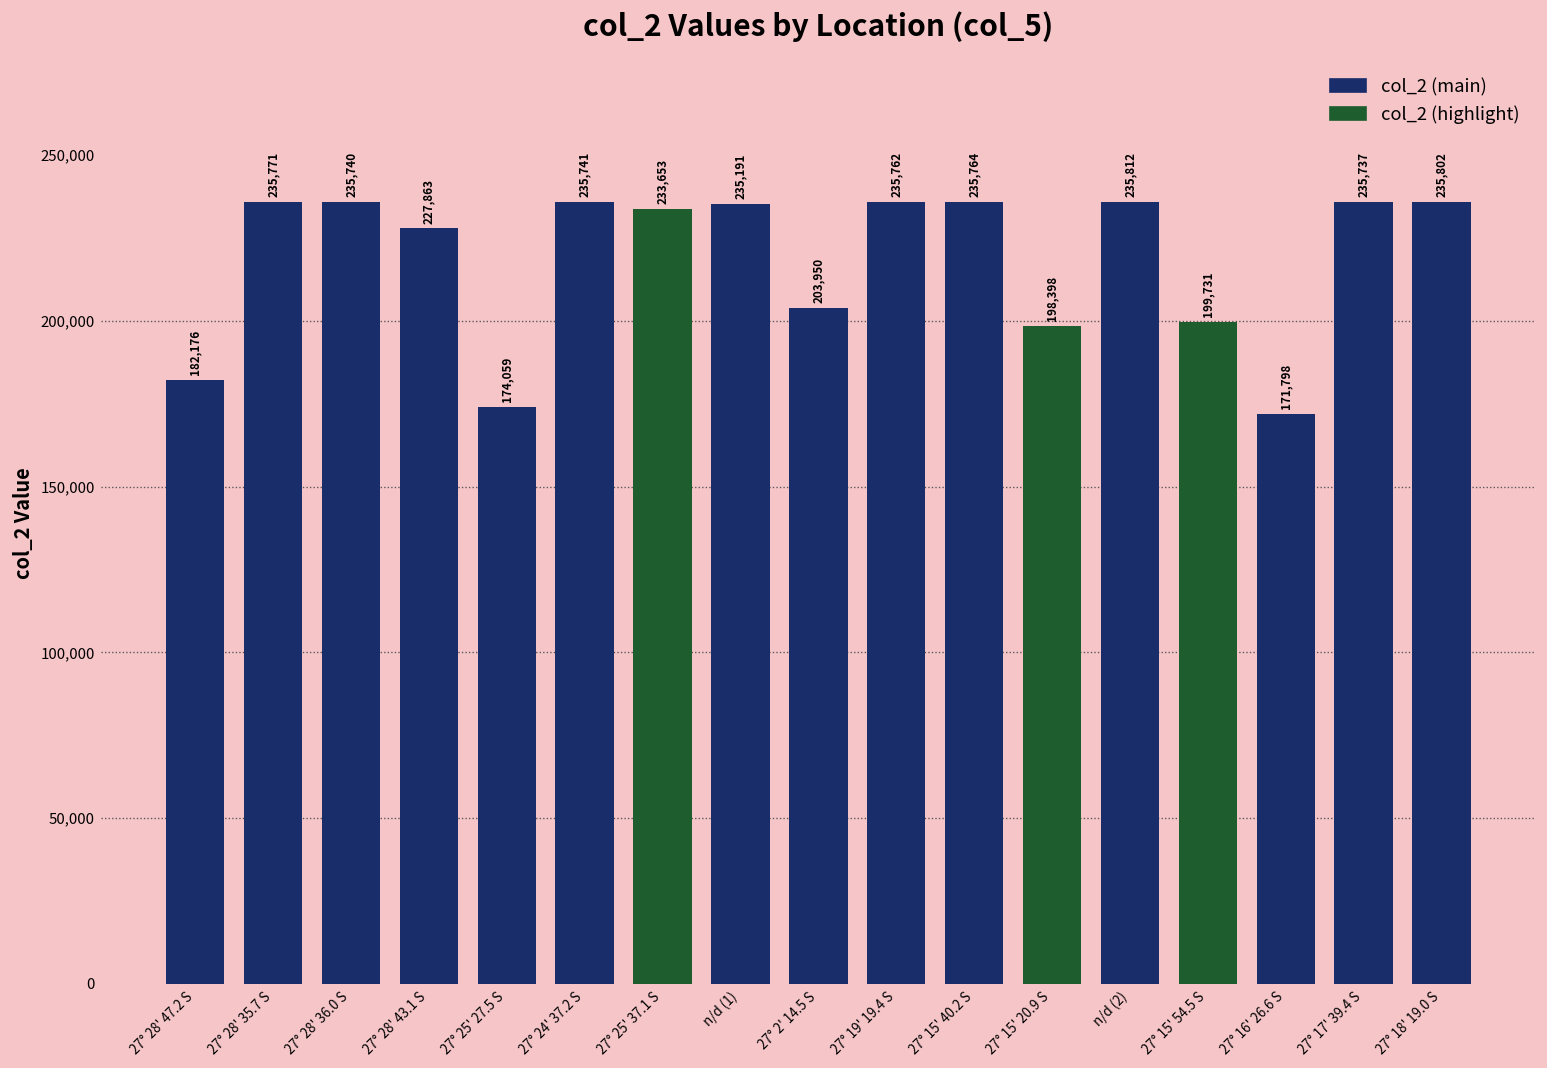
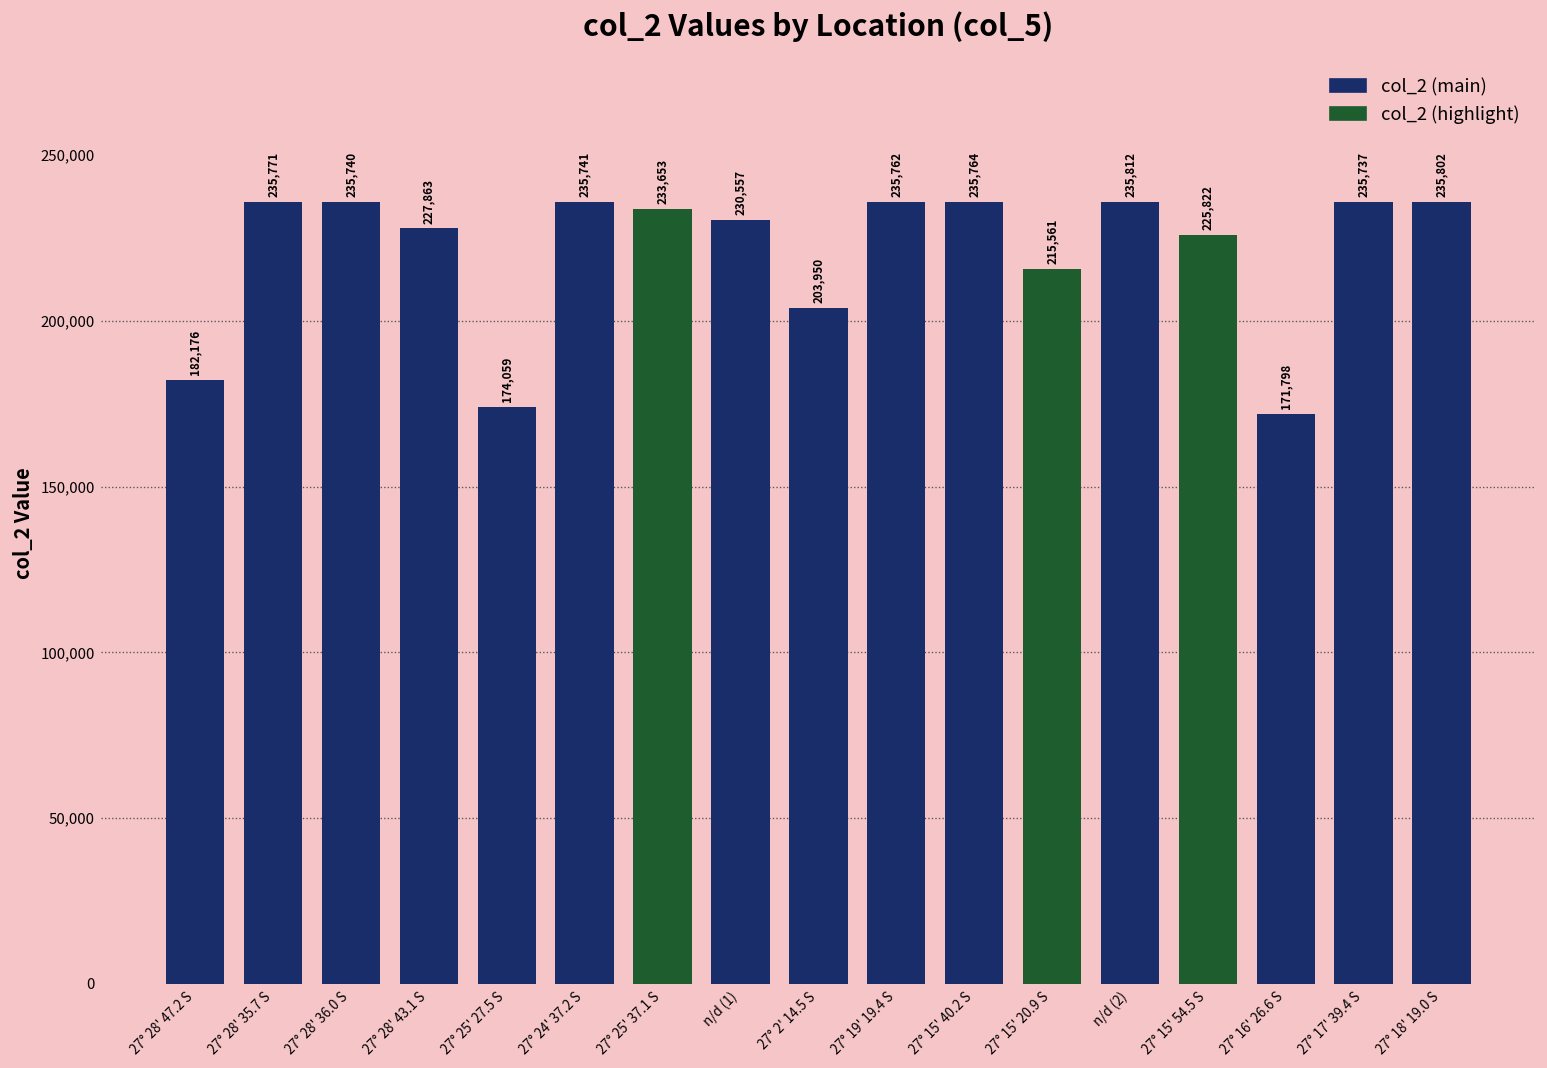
  {
    "col_2 (main)": {
      "27° 28' 47.2 S": "182,176",
      "27° 28' 35.7 S": "235,771",
      "27° 28' 36.0 S": "235,740",
      "27° 28' 43.1 S": "227,863",
      "27° 25' 27.5 S": "174,059",
      "27° 24' 37.2 S": "235,741",
      "27° 25' 37.1 S": "233,653",
-     "n/d (1)": "235,191",
+     "n/d (1)": "230,557",
      "27° 2' 14.5 S": "203,950",
      "27° 19' 19.4 S": "235,762",
      "27° 15' 40.2 S": "235,764",
-     "27° 15' 20.9 S": "198,398",
+     "27° 15' 20.9 S": "215,561",
      "n/d (2)": "235,812",
-     "27° 15' 54.5 S": "199,731",
+     "27° 15' 54.5 S": "225,822",
      "27° 16' 26.6 S": "171,798",
      "27° 17' 39.4 S": "235,737",
      "27° 18' 19.0 S": "235,802"
    }
  }
